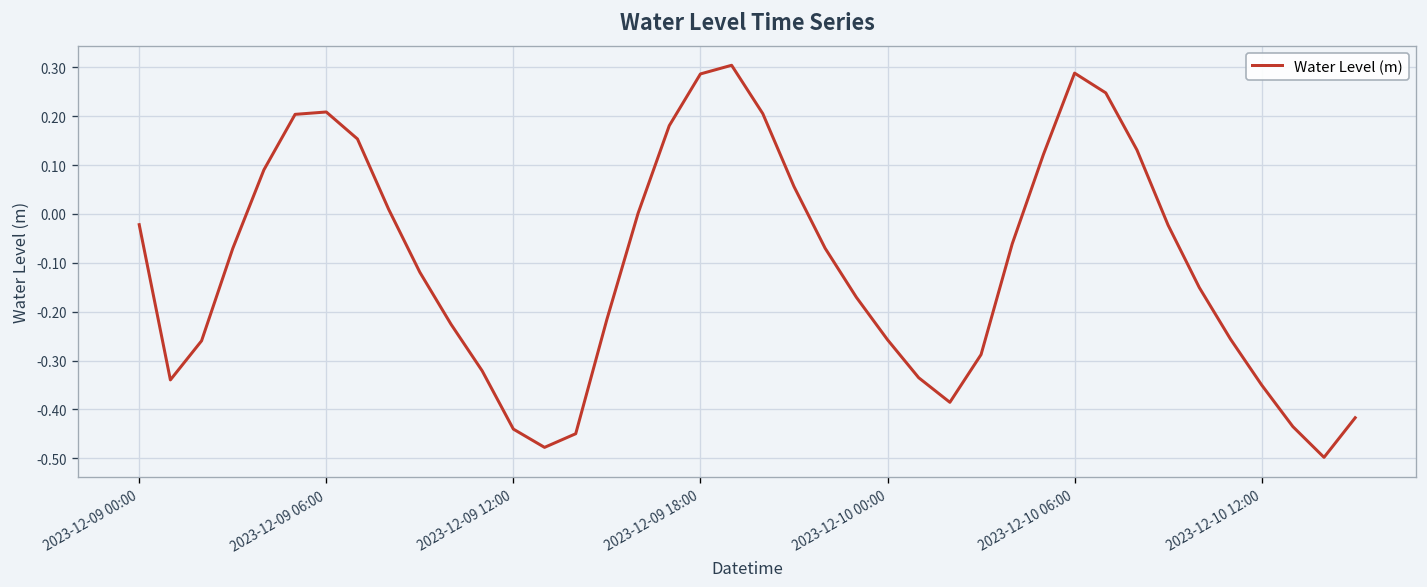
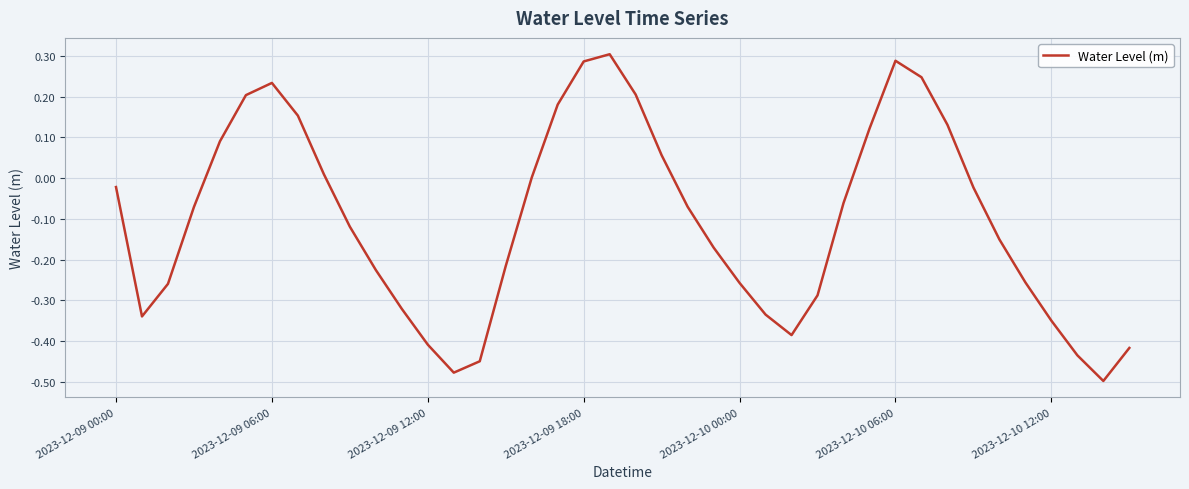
  {
    "2023-12-09 00:00": -0.02,
-   "2023-12-09 06:00": 0.21,
-   "2023-12-09 12:00": -0.44,
+   "2023-12-09 06:00": 0.23,
+   "2023-12-09 12:00": -0.41,
    "2023-12-09 18:00": 0.29,
    "2023-12-10 00:00": -0.26,
    "2023-12-10 06:00": 0.29,
    "2023-12-10 12:00": -0.35
  }
